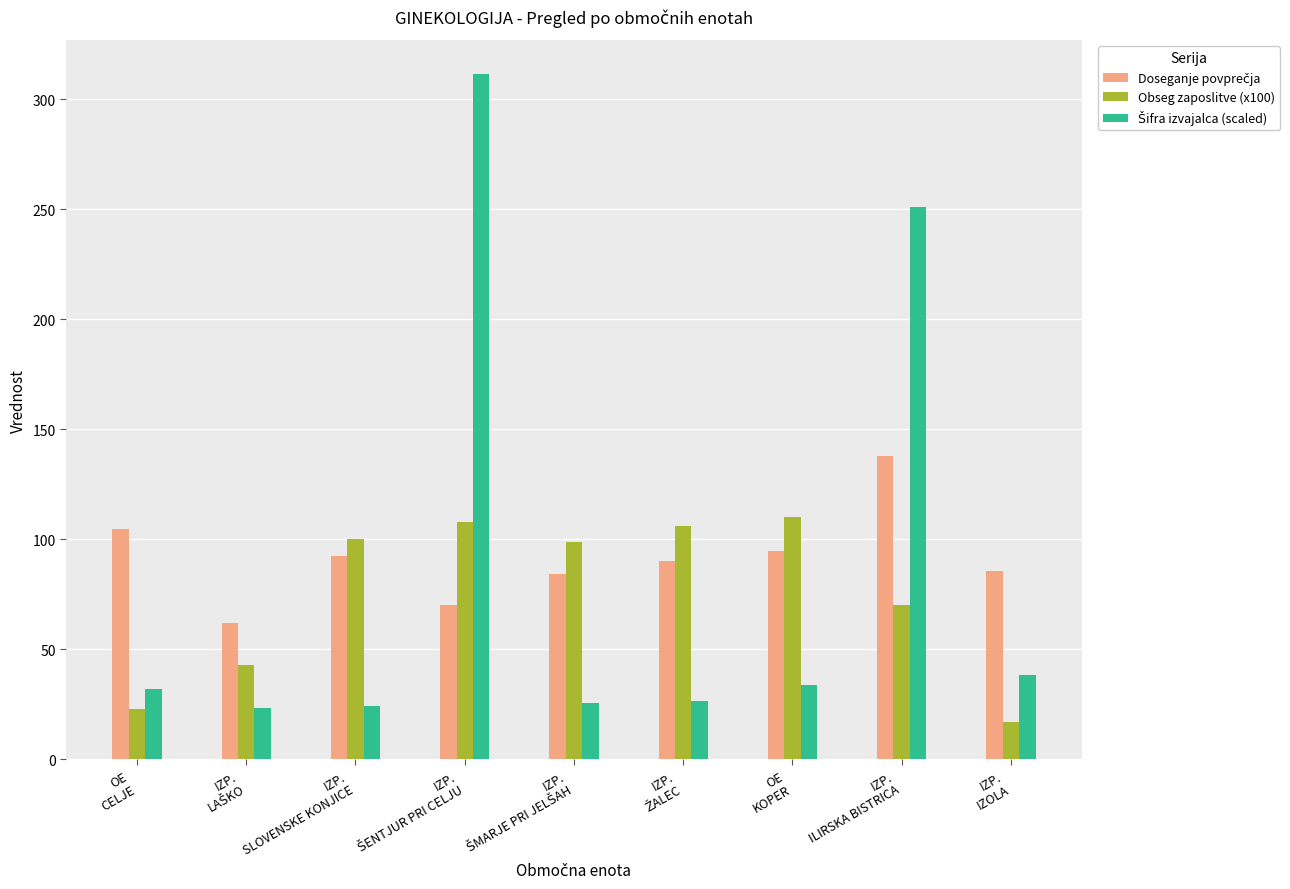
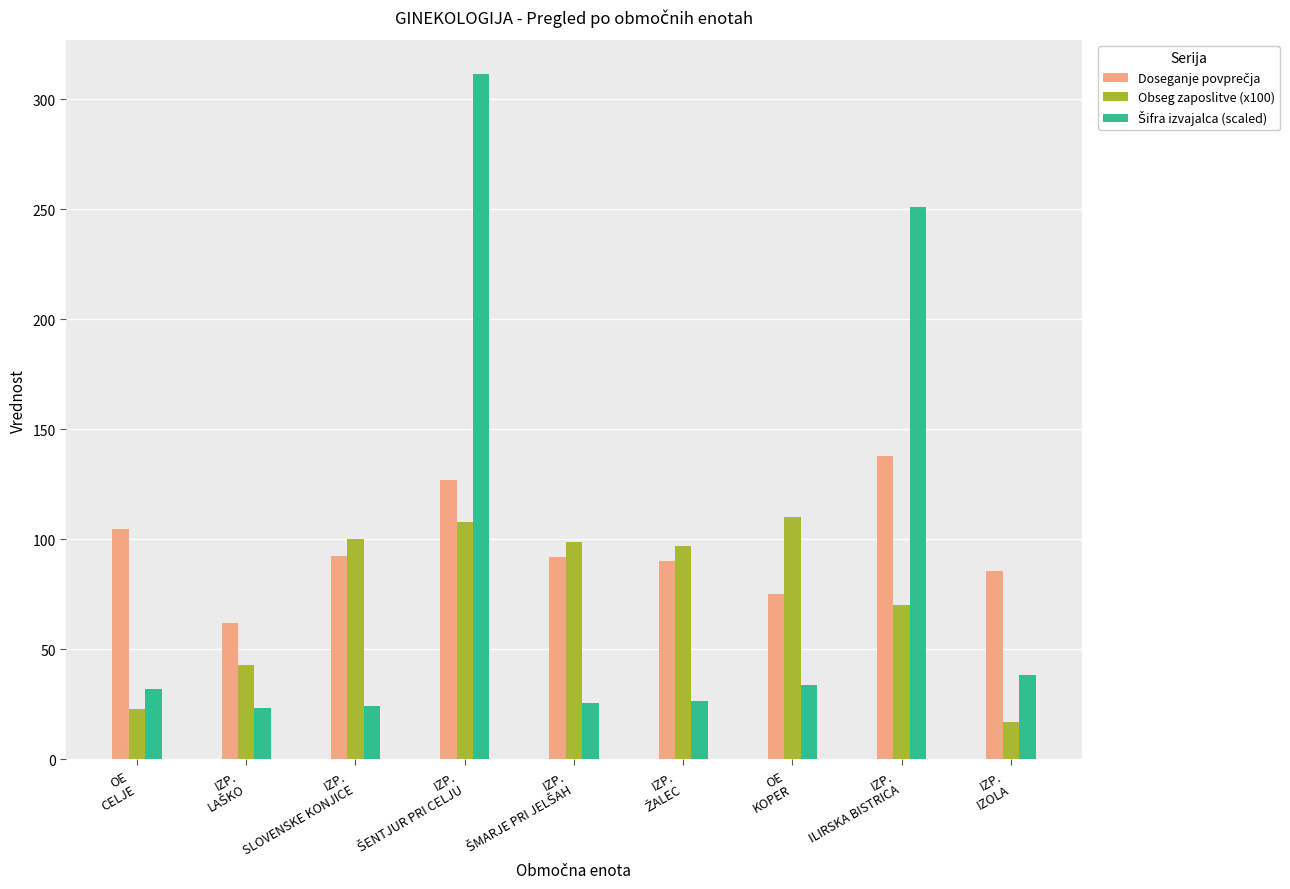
  {
    "Doseganje povprečja": {
      "OE CELJE": 105,
      "IZP. LAŠKO": 62,
      "IZP. SLOVENSKE KONJICE": 92,
-     "IZP. ŠENTJUR PRI CELJU": 70,
-     "IZP. ŠMARJE PRI JELŠAH": 84,
+     "IZP. ŠENTJUR PRI CELJU": 127,
+     "IZP. ŠMARJE PRI JELŠAH": 92,
      "IZP. ŽALEC": 90,
-     "OE KOPER": 95,
+     "OE KOPER": 75,
      "IZP. ILIRSKA BISTRICA": 138,
      "IZP. IZOLA": 86
    },
    "Obseg zaposlitve (x100)": {
      "OE CELJE": 23,
      "IZP. LAŠKO": 43,
      "IZP. SLOVENSKE KONJICE": 100,
      "IZP. ŠENTJUR PRI CELJU": 108,
      "IZP. ŠMARJE PRI JELŠAH": 99,
-     "IZP. ŽALEC": 106,
+     "IZP. ŽALEC": 97,
      "OE KOPER": 110,
      "IZP. ILIRSKA BISTRICA": 70,
      "IZP. IZOLA": 17
    },
    "Šifra izvajalca (scaled)": {
      "OE CELJE": 32,
      "IZP. LAŠKO": 23,
      "IZP. SLOVENSKE KONJICE": 24,
      "IZP. ŠENTJUR PRI CELJU": 311,
      "IZP. ŠMARJE PRI JELŠAH": 25,
      "IZP. ŽALEC": 26,
      "OE KOPER": 34,
      "IZP. ILIRSKA BISTRICA": 251,
      "IZP. IZOLA": 38
    }
  }
